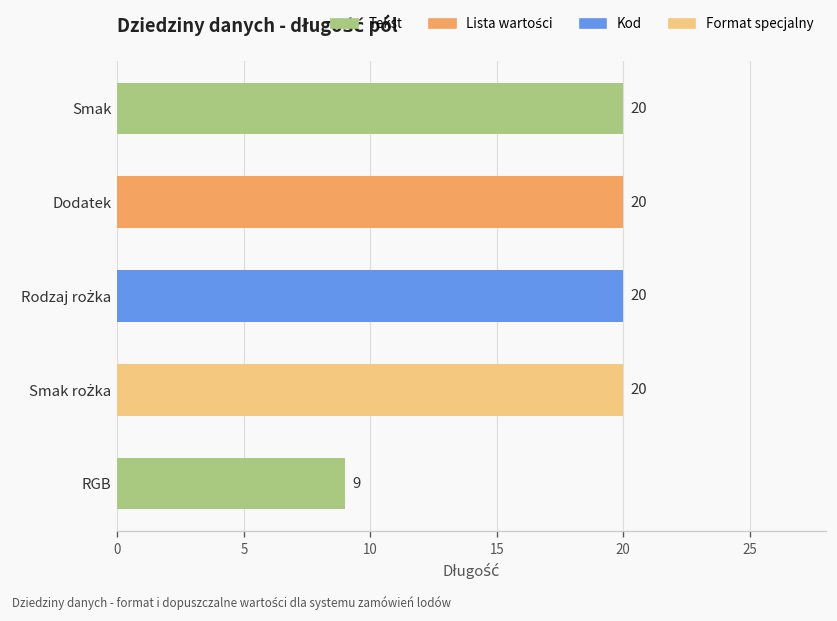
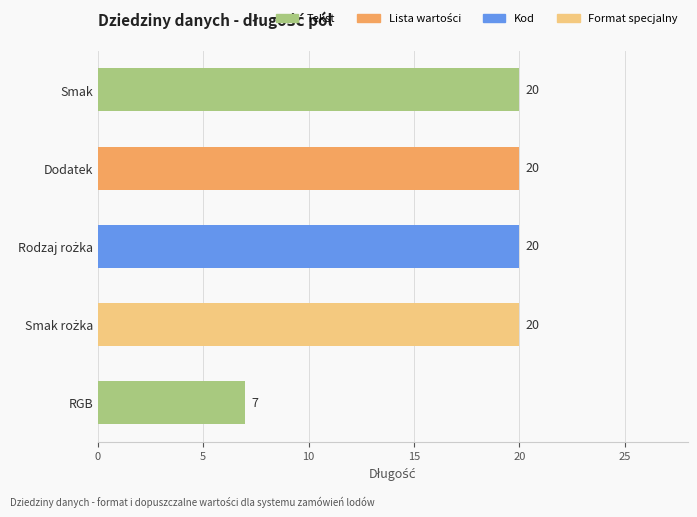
  {
    "Smak": 20,
    "Dodatek": 20,
    "Rodzaj rożka": 20,
    "Smak rożka": 20,
-   "RGB": 9
+   "RGB": 7
  }
